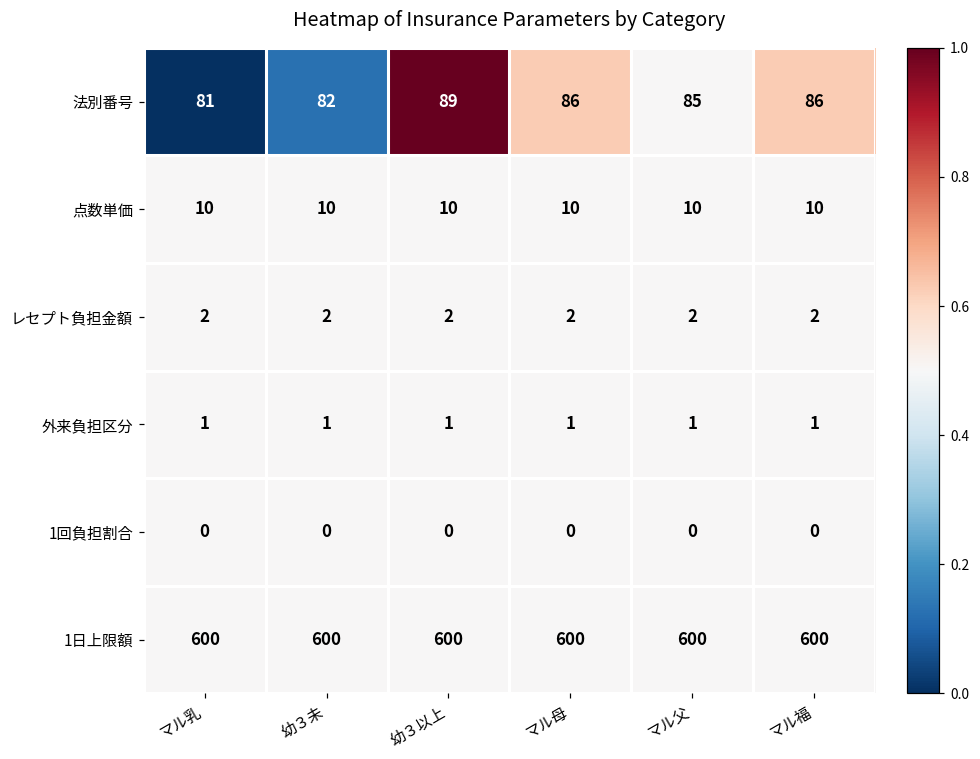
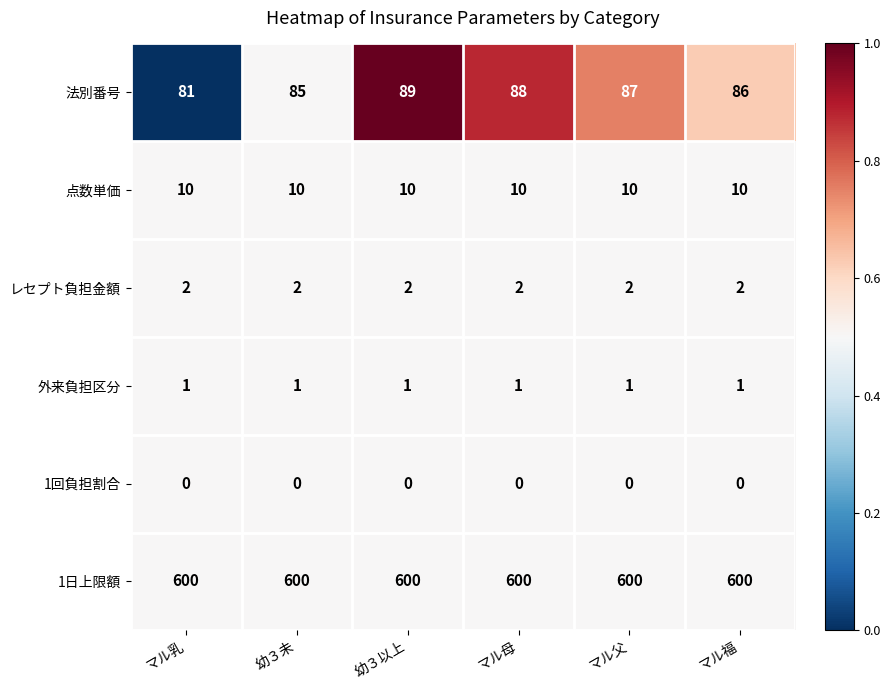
  {
    "法別番号": {
      "マル乳": 81,
-     "幼３未": 82,
+     "幼３未": 85,
      "幼３以上": 89,
-     "マル母": 86,
-     "マル父": 85,
+     "マル母": 88,
+     "マル父": 87,
      "マル福": 86
    },
    "点数単価": {
      "マル乳": 10,
      "幼３未": 10,
      "幼３以上": 10,
      "マル母": 10,
      "マル父": 10,
      "マル福": 10
    },
    "レセプト負担金額": {
      "マル乳": 2,
      "幼３未": 2,
      "幼３以上": 2,
      "マル母": 2,
      "マル父": 2,
      "マル福": 2
    },
    "外来負担区分": {
      "マル乳": 1,
      "幼３未": 1,
      "幼３以上": 1,
      "マル母": 1,
      "マル父": 1,
      "マル福": 1
    },
    "1回負担割合": {
      "マル乳": 0,
      "幼３未": 0,
      "幼３以上": 0,
      "マル母": 0,
      "マル父": 0,
      "マル福": 0
    },
    "1日上限額": {
      "マル乳": 600,
      "幼３未": 600,
      "幼３以上": 600,
      "マル母": 600,
      "マル父": 600,
      "マル福": 600
    }
  }
